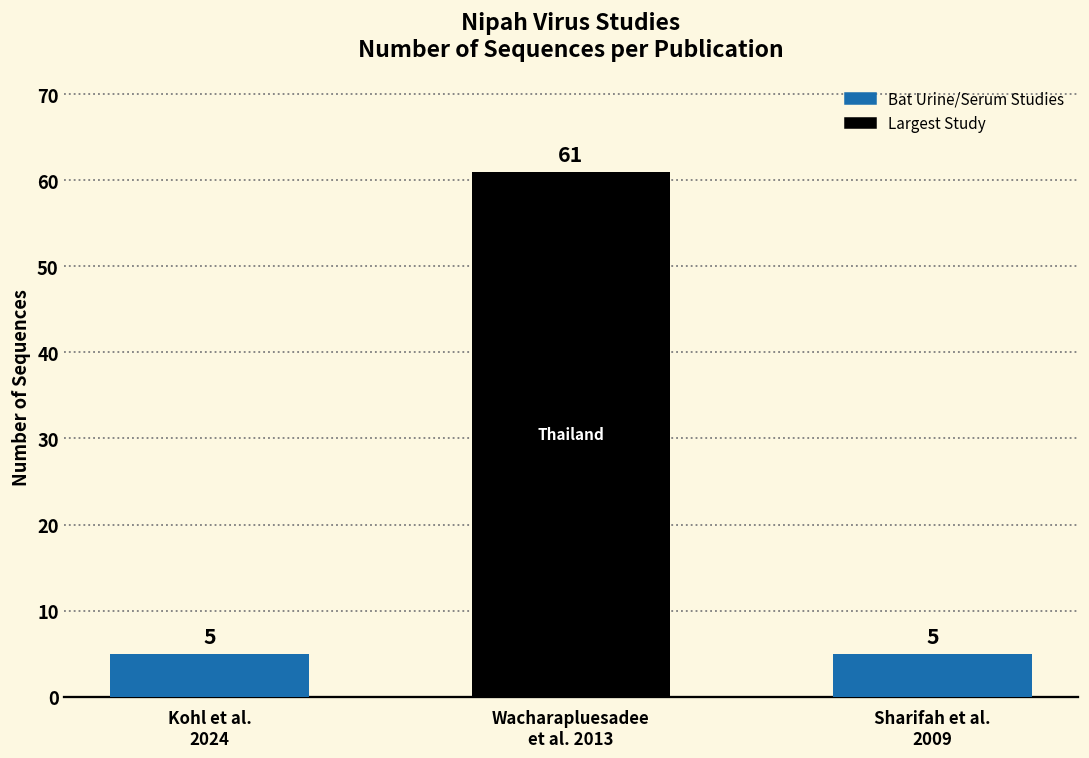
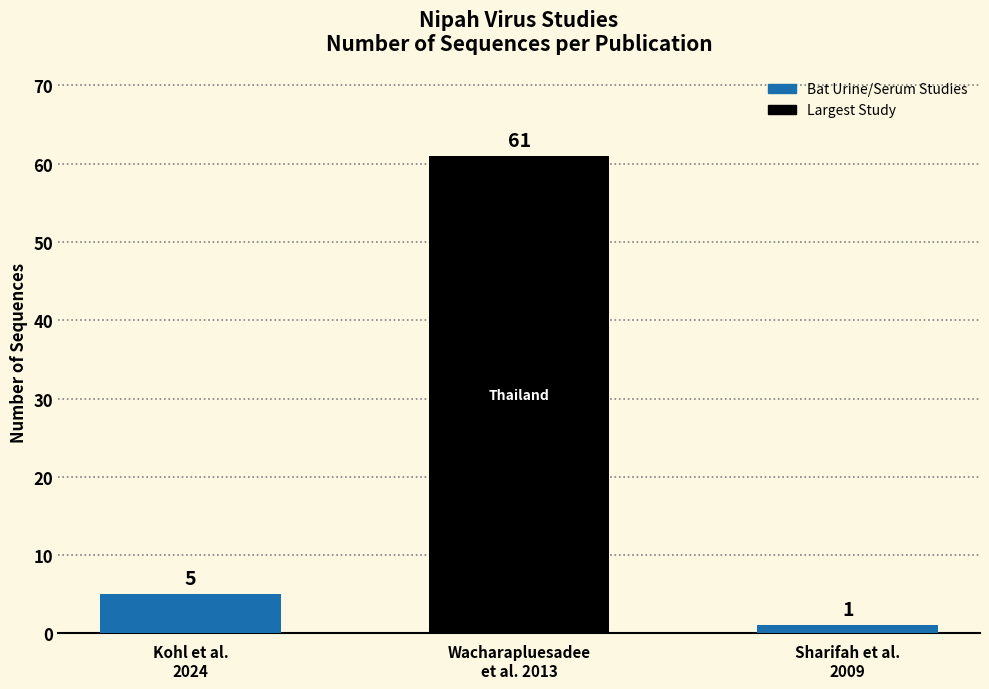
  {
    "Kohl et al. 2024": 5,
    "Wacharapluesadee et al. 2013": 61,
-   "Sharifah et al. 2009": 5
+   "Sharifah et al. 2009": 1
  }
